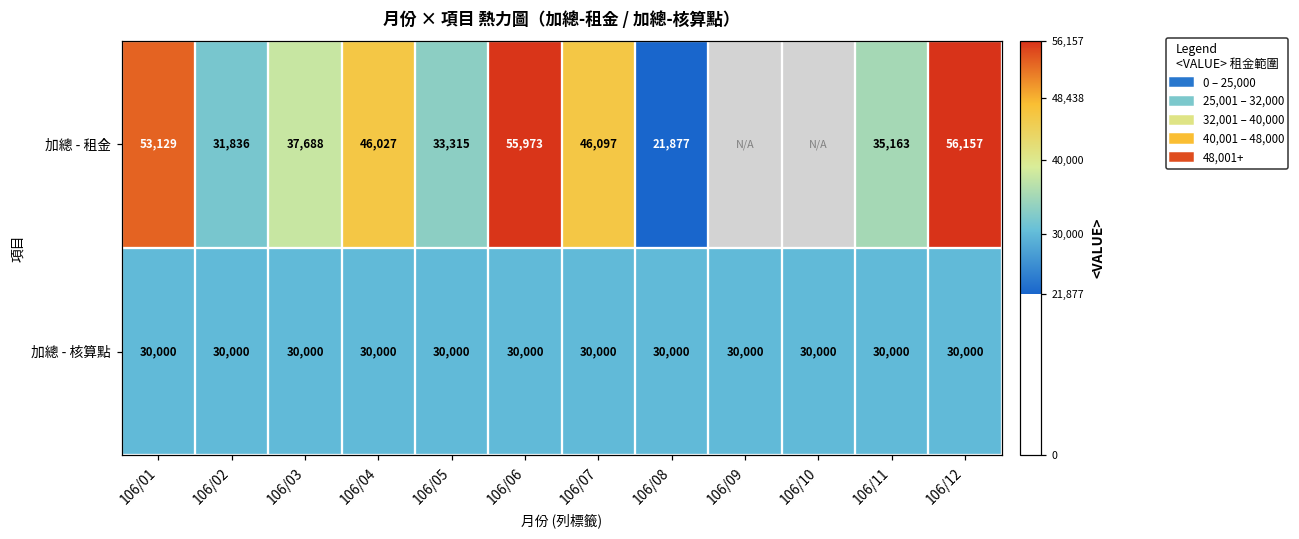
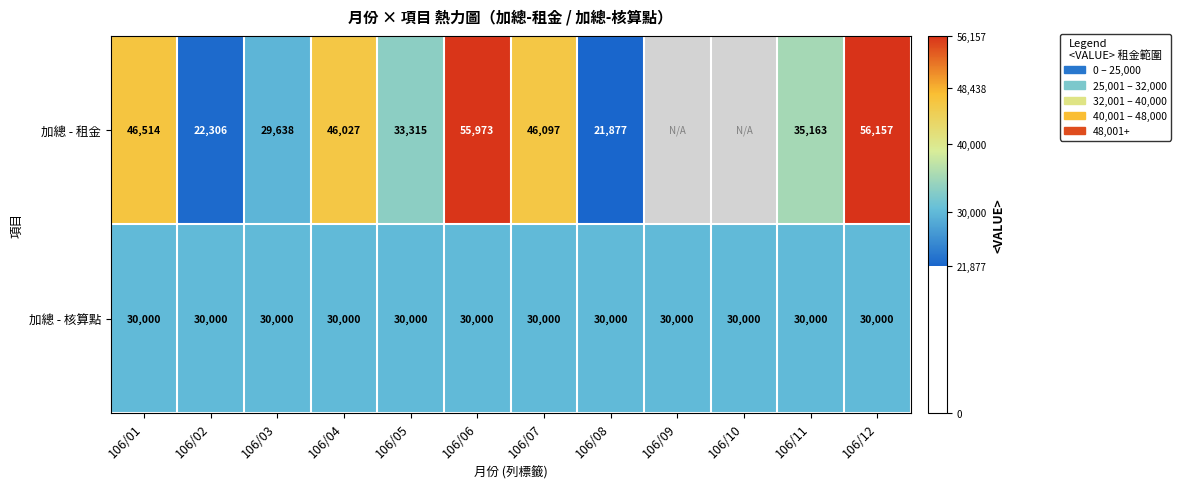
  {
    "加總 - 租金": {
-     "106/01": "53,129",
-     "106/02": "31,836",
-     "106/03": "37,688",
+     "106/01": "46,514",
+     "106/02": "22,306",
+     "106/03": "29,638",
      "106/04": "46,027",
      "106/05": "33,315",
      "106/06": "55,973",
      "106/07": "46,097",
      "106/08": "21,877",
      "106/11": "35,163",
      "106/12": "56,157"
    },
    "加總 - 核算點": {
      "106/01": "30,000",
      "106/02": "30,000",
      "106/03": "30,000",
      "106/04": "30,000",
      "106/05": "30,000",
      "106/06": "30,000",
      "106/07": "30,000",
      "106/08": "30,000",
      "106/09": "30,000",
      "106/10": "30,000",
      "106/11": "30,000",
      "106/12": "30,000"
    }
  }
